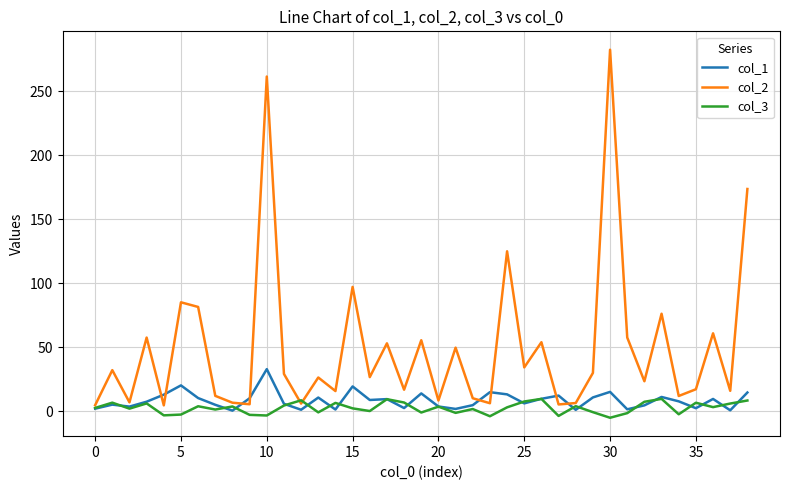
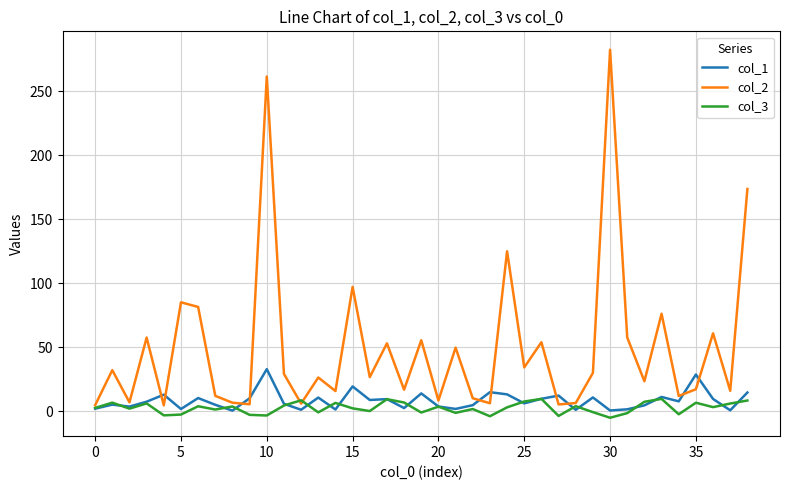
  {
    "col_1": {
-     "5": 20,
+     "5": 2,
      "10": 33,
      "15": 19,
-     "30": 15,
-     "35": 2
+     "30": 1,
+     "35": 29
    },
    "col_2": {
      "0": 5,
      "5": 85,
      "10": 261,
      "15": 97,
      "20": 8,
      "25": 34,
      "30": 282,
      "35": 17
    },
    "col_3": {
      "5": -2,
      "10": -3,
      "15": 2,
      "30": -5,
      "35": 7
    }
  }
